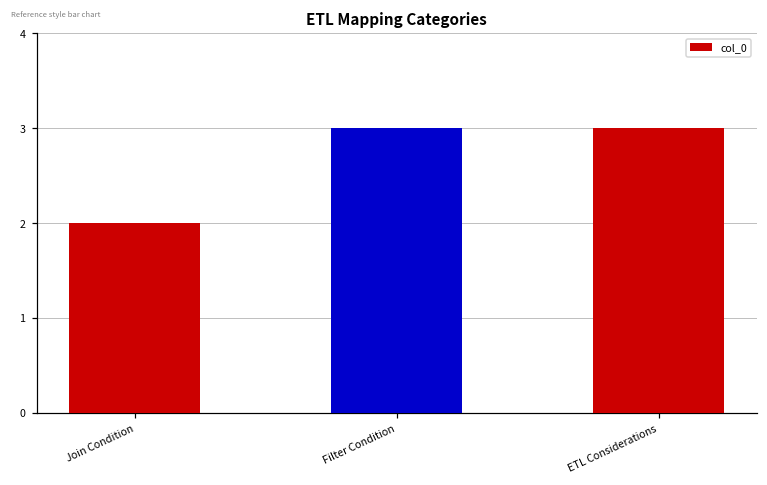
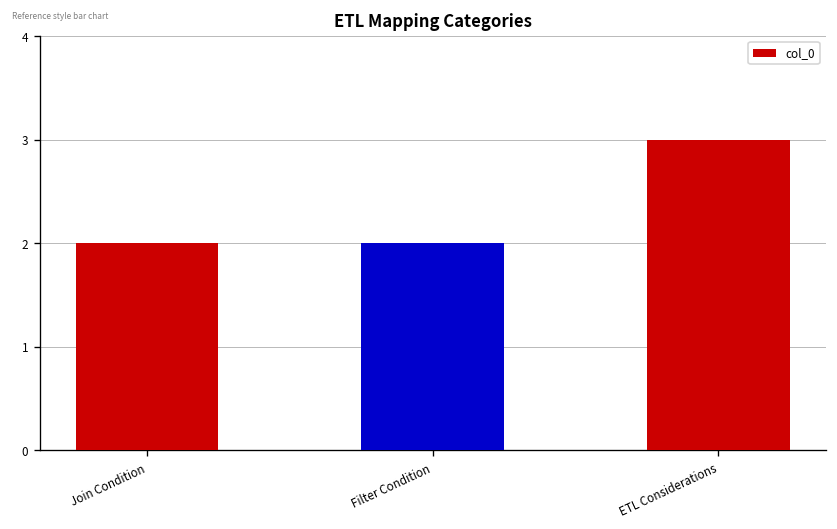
  {
    "Join Condition": 2,
-   "Filter Condition": 3,
+   "Filter Condition": 2,
    "ETL Considerations": 3
  }
